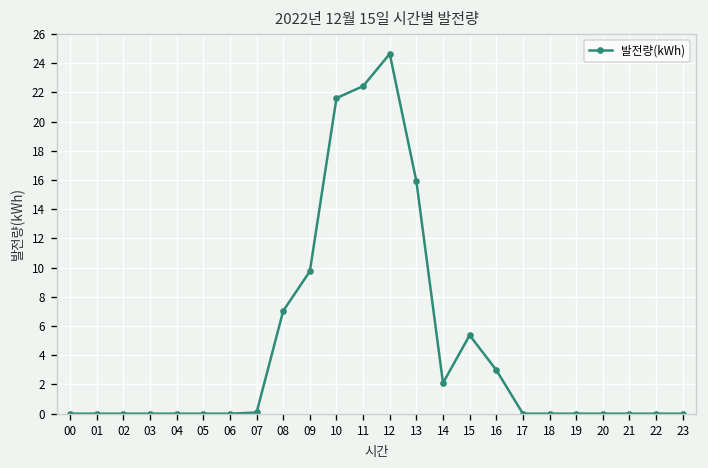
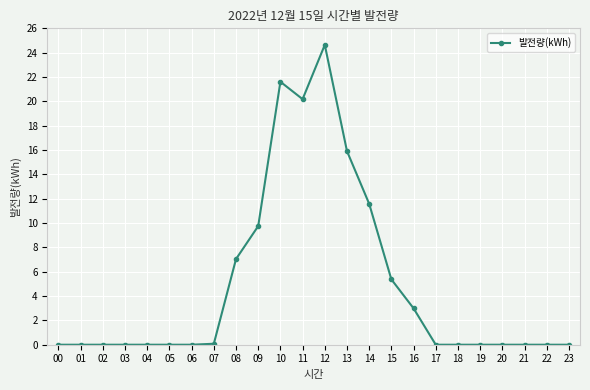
  {
    "00": 0.0,
    "01": 0.0,
    "02": 0.0,
    "03": 0.0,
    "04": 0.0,
    "05": 0.0,
    "06": 0.0,
    "07": 0.1,
    "08": 7.0,
    "09": 9.8,
    "10": 21.6,
-   "11": 22.4,
+   "11": 20.2,
    "12": 24.6,
    "13": 15.9,
-   "14": 2.1,
+   "14": 11.6,
    "15": 5.4,
    "16": 3.0,
    "17": 0.0,
    "18": 0.0,
    "19": 0.0,
    "20": 0.0,
    "21": 0.0,
    "22": 0.0,
    "23": 0.0
  }
